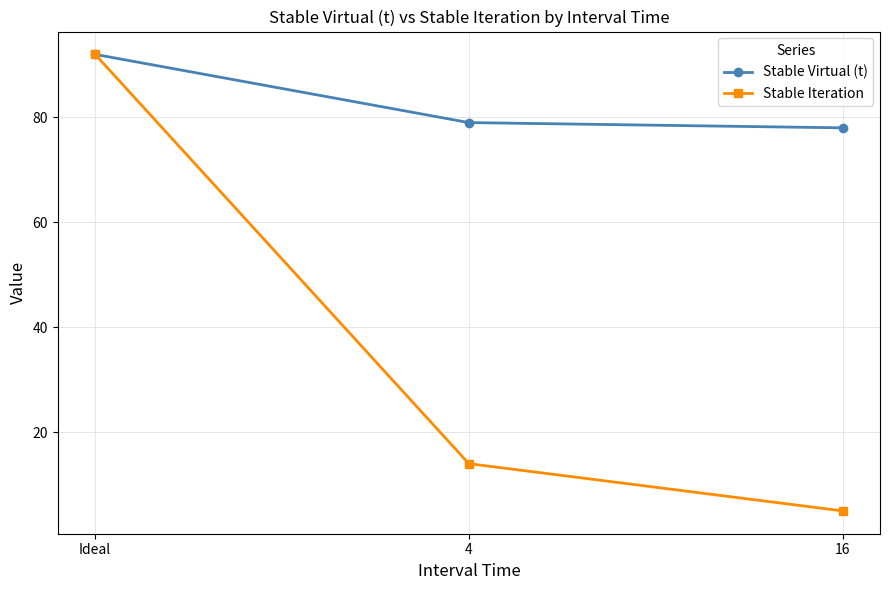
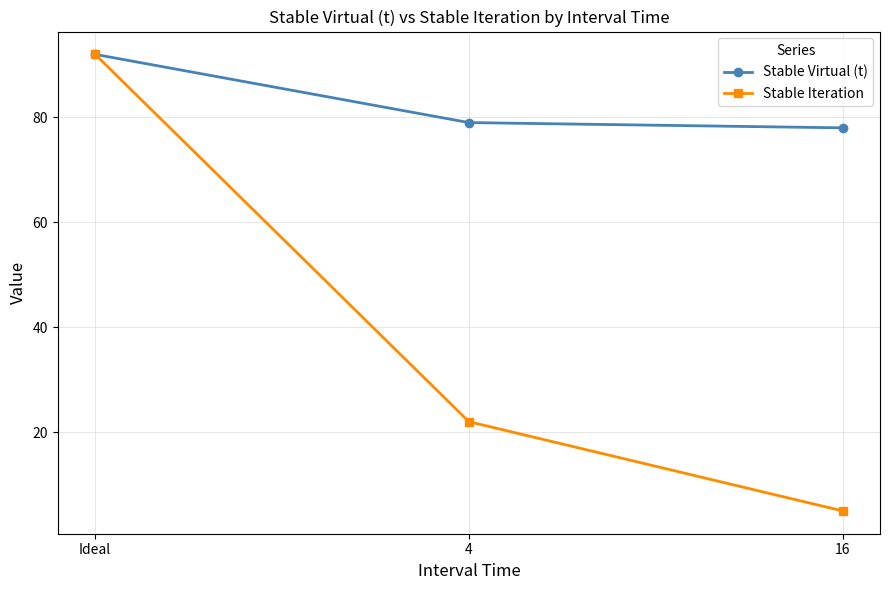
  {
    "Stable Virtual (t)": {
      "4": 79,
      "16": 78
    },
    "Stable Iteration": {
-     "4": 14,
+     "4": 22,
      "16": 5
    }
  }
